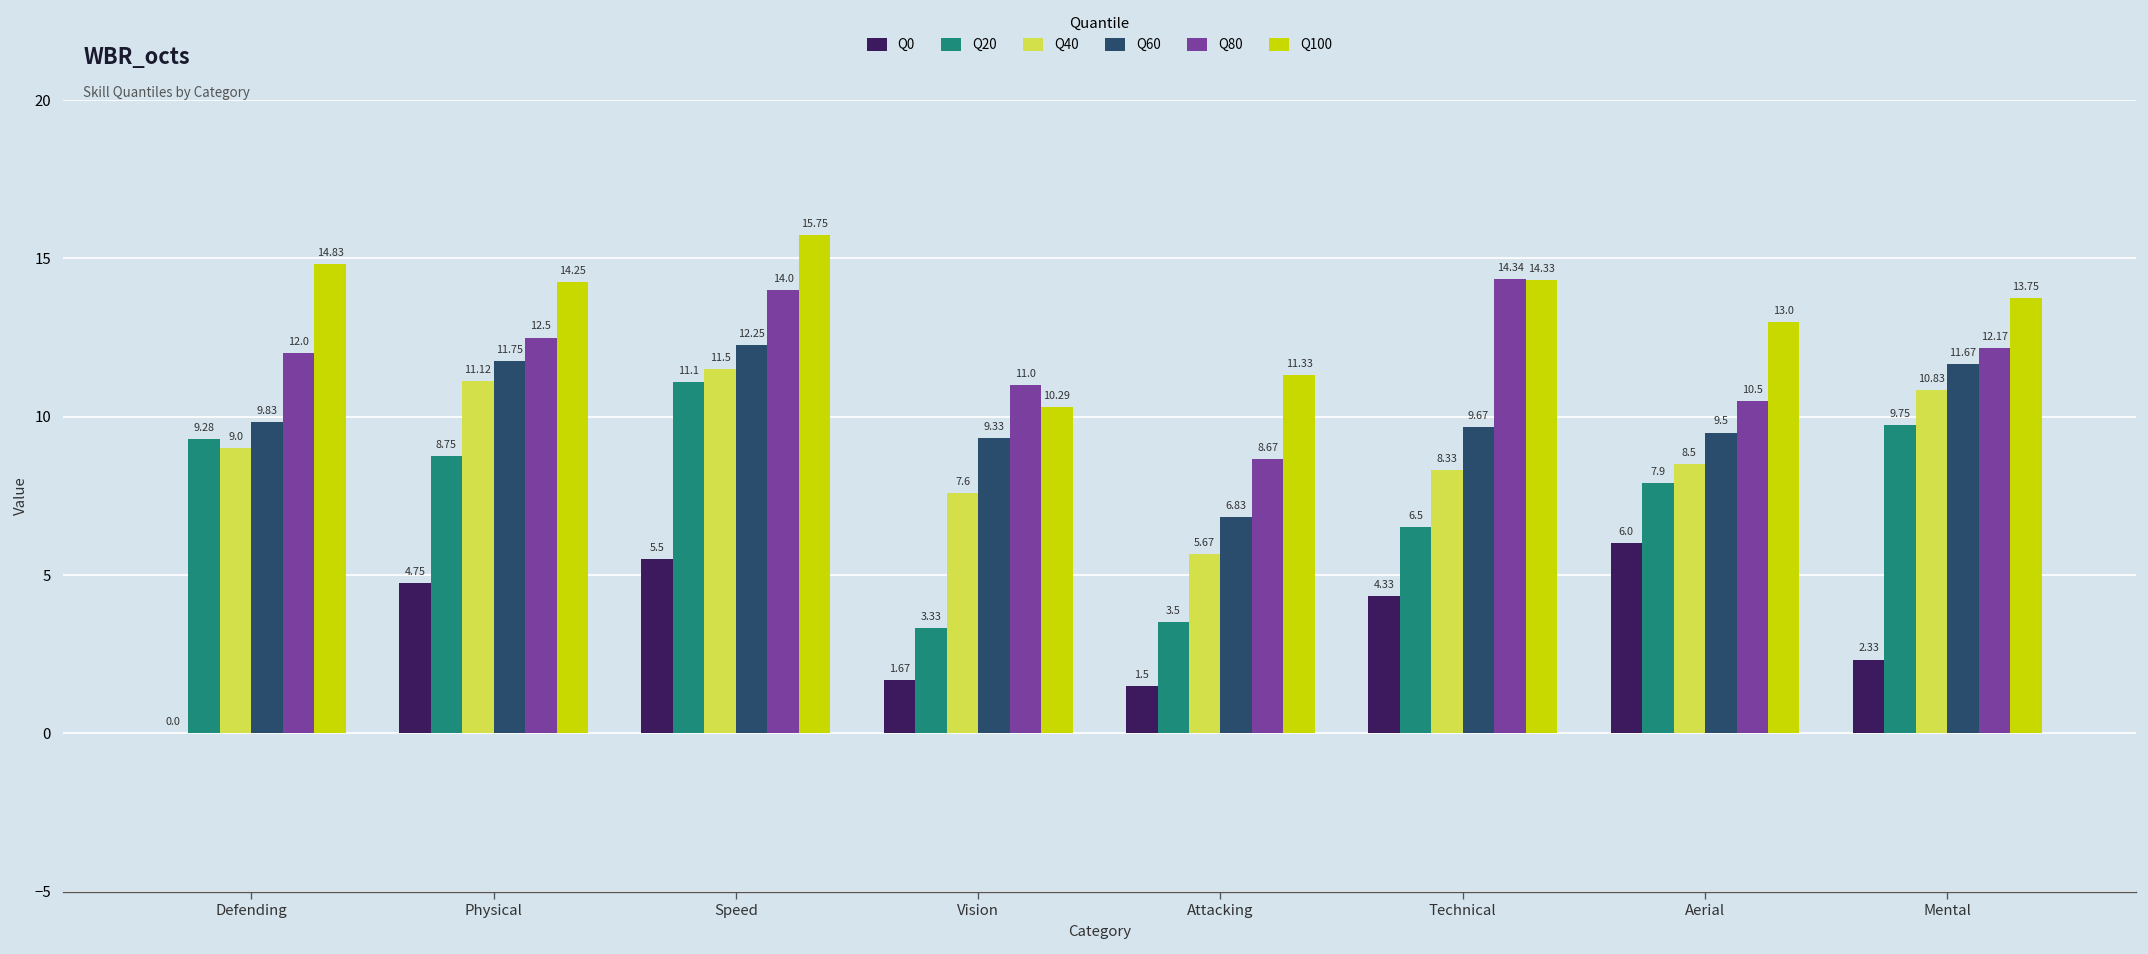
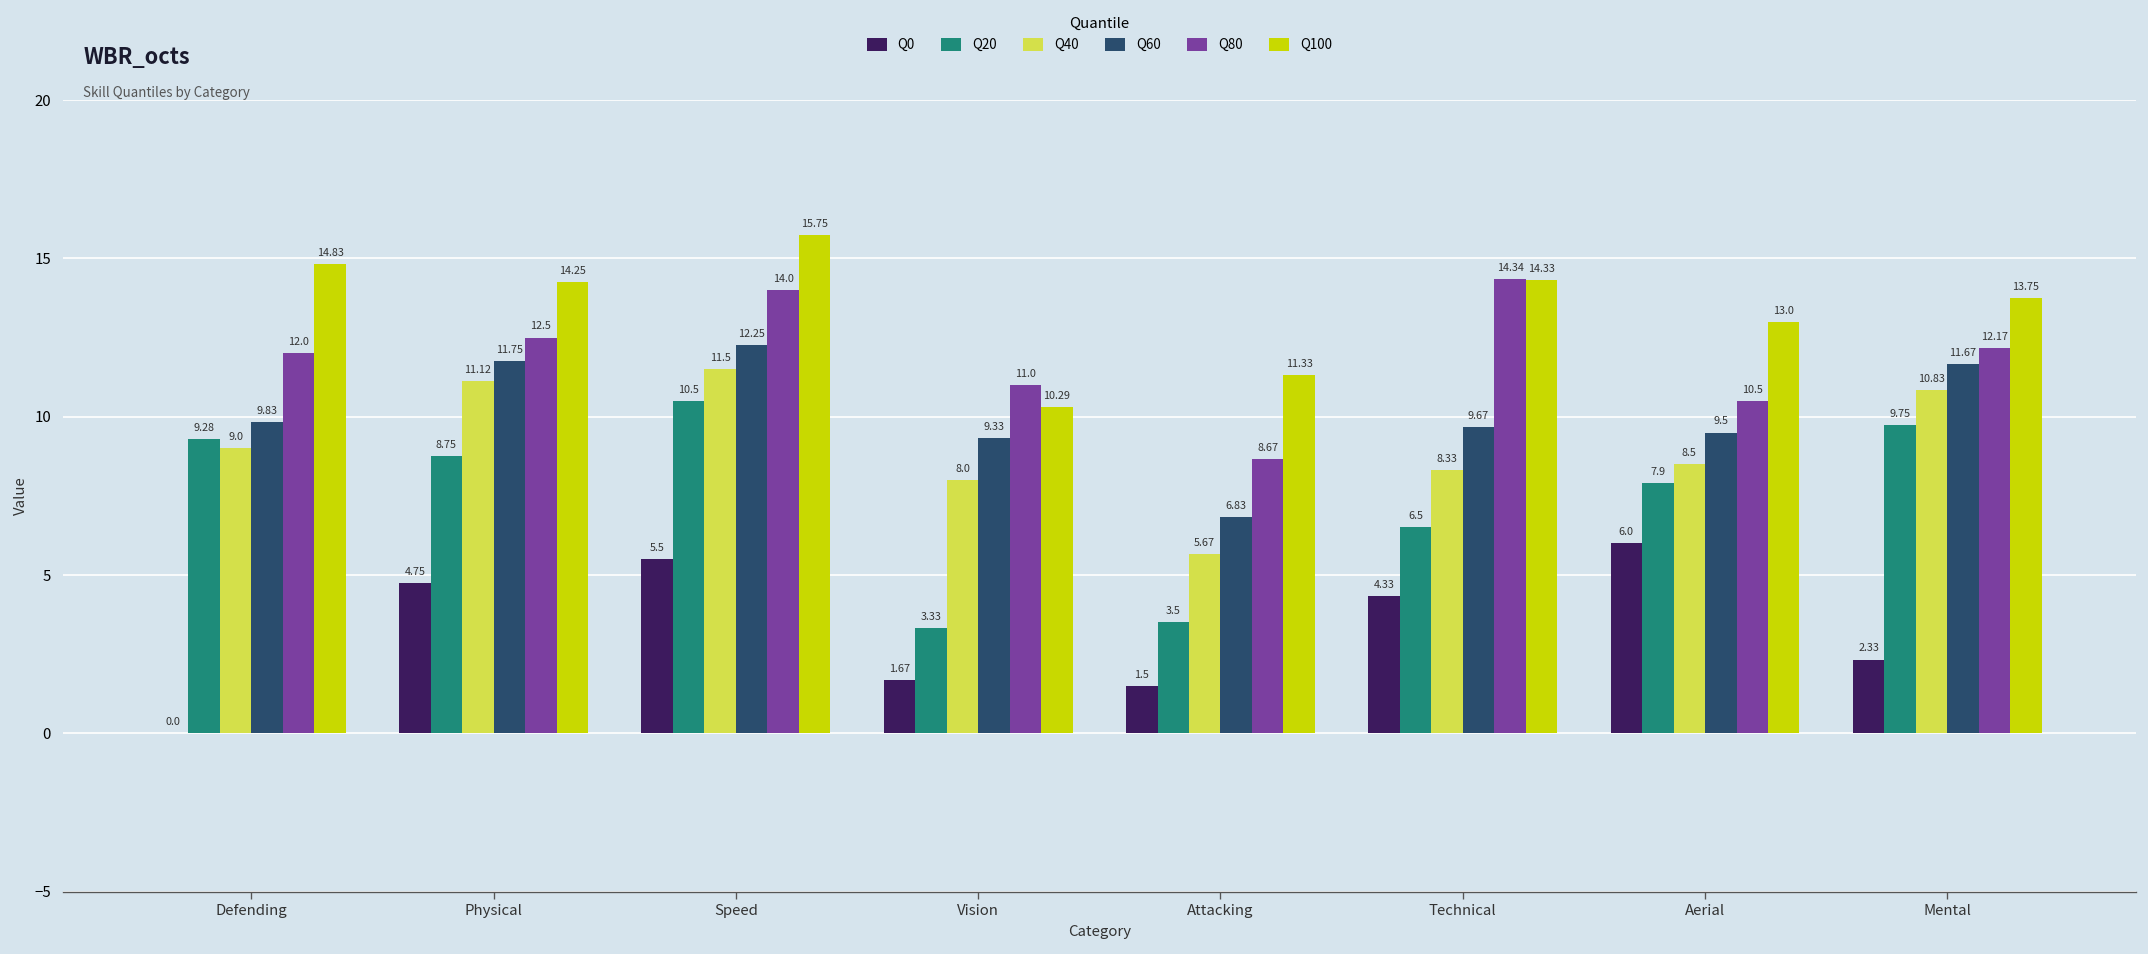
  {
    "Q20": {
      "Defending": 9.28,
      "Physical": 8.75,
-     "Speed": 11.1,
+     "Speed": 10.5,
      "Vision": 3.33,
      "Attacking": 3.5,
      "Technical": 6.5,
      "Aerial": 7.9,
      "Mental": 9.75
    },
    "Q40": {
      "Defending": 9.0,
      "Physical": 11.12,
      "Speed": 11.5,
-     "Vision": 7.6,
+     "Vision": 8.0,
      "Attacking": 5.67,
      "Technical": 8.33,
      "Aerial": 8.5,
      "Mental": 10.83
    },
    "Q80": {
      "Defending": 12.0,
      "Physical": 12.5,
      "Speed": 14.0,
      "Vision": 11.0,
      "Attacking": 8.67,
      "Technical": 14.34,
      "Aerial": 10.5,
      "Mental": 12.17
    },
    "Q100": {
      "Defending": 14.83,
      "Physical": 14.25,
      "Speed": 15.75,
      "Vision": 10.29,
      "Attacking": 11.33,
      "Technical": 14.33,
      "Aerial": 13.0,
      "Mental": 13.75
    }
  }
